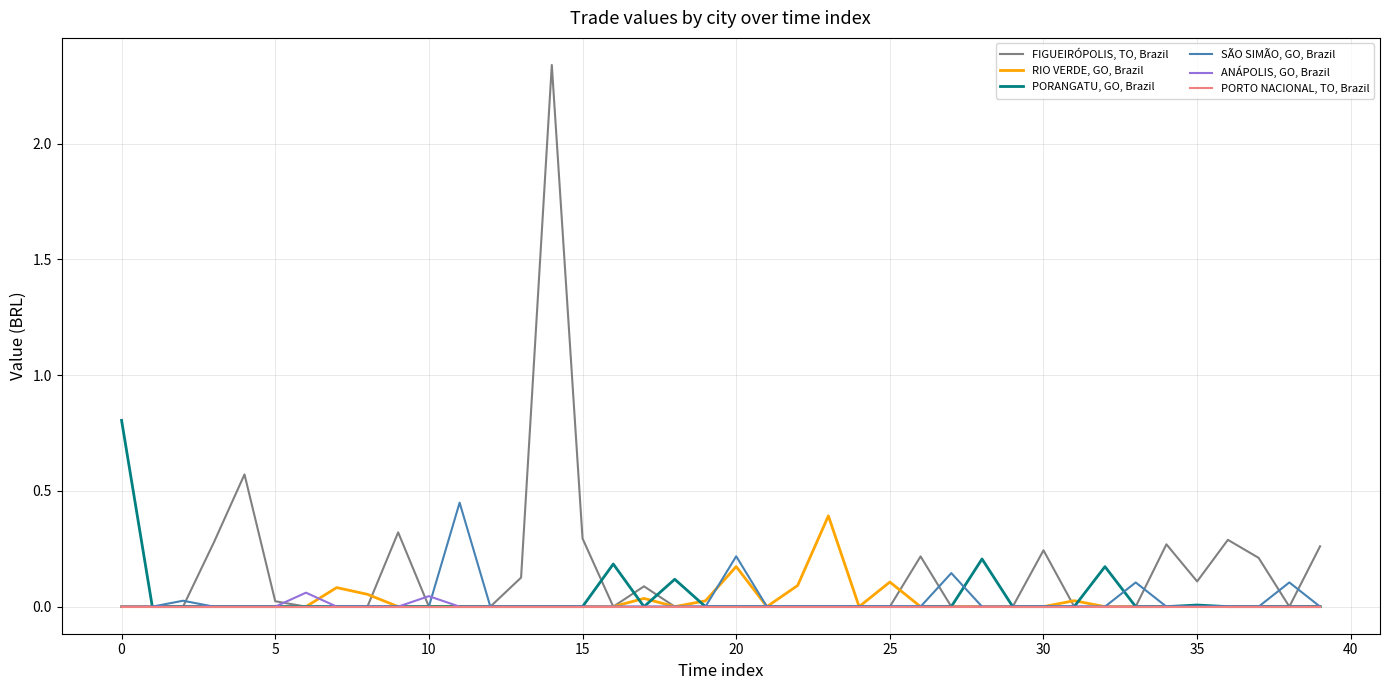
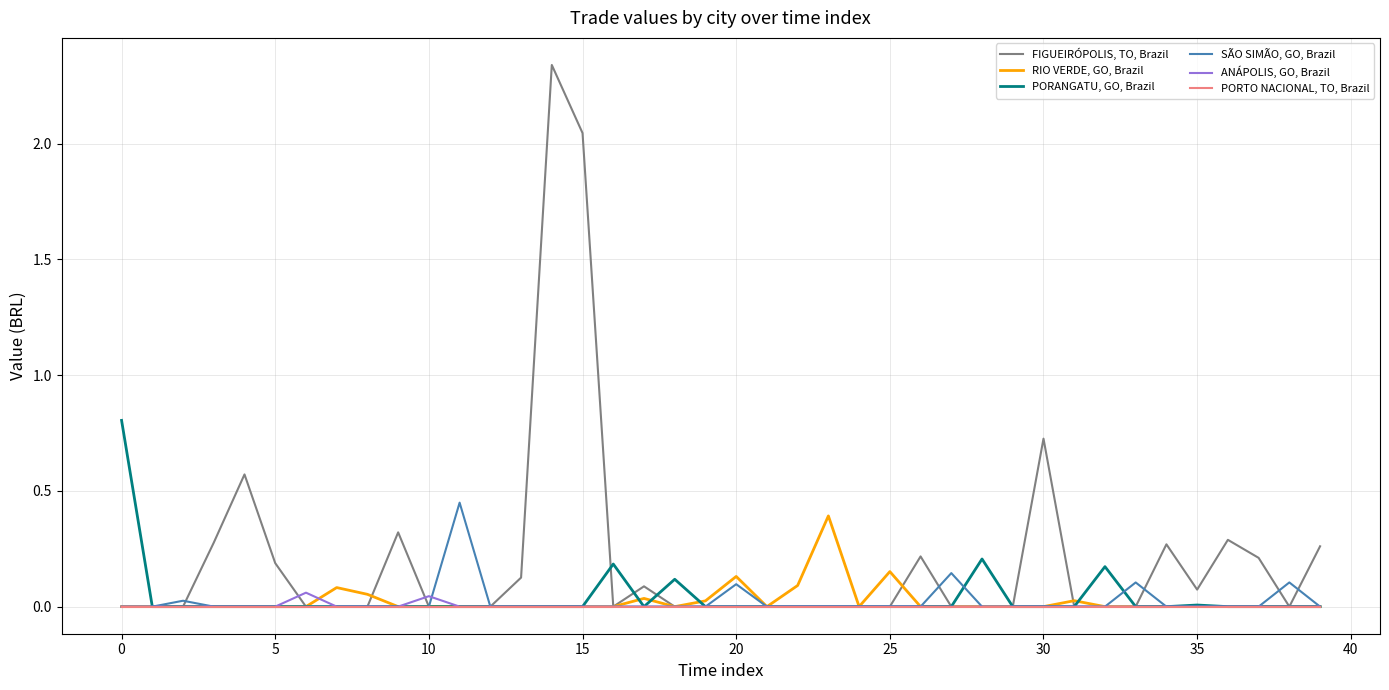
  {
    "FIGUEIRÓPOLIS, TO, Brazil": {
-     "5": 0.02,
-     "15": 0.29,
-     "30": 0.24,
-     "35": 0.11
+     "5": 0.19,
+     "15": 2.05,
+     "30": 0.73,
+     "35": 0.07
    },
    "RIO VERDE, GO, Brazil": {
-     "20": 0.17,
-     "25": 0.11
+     "20": 0.13,
+     "25": 0.15
    },
    "PORANGATU, GO, Brazil": {
      "0": 0.80
    },
    "SÃO SIMÃO, GO, Brazil": {
-     "20": 0.22
+     "20": 0.10
    },
    "ANÁPOLIS, GO, Brazil": {
      "10": 0.05
    }
  }
